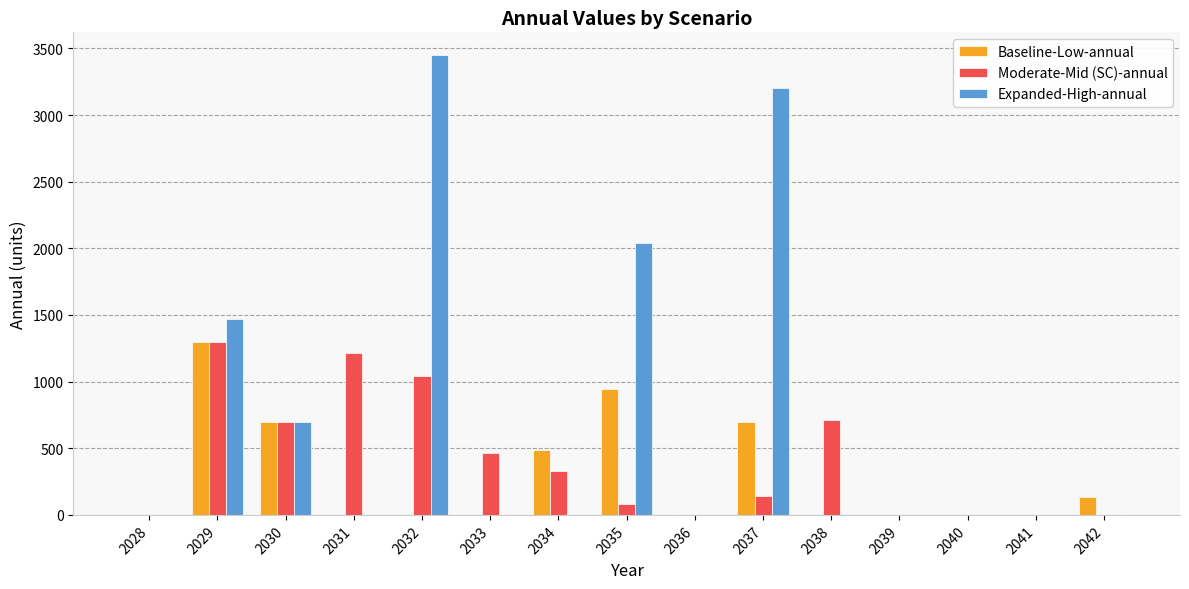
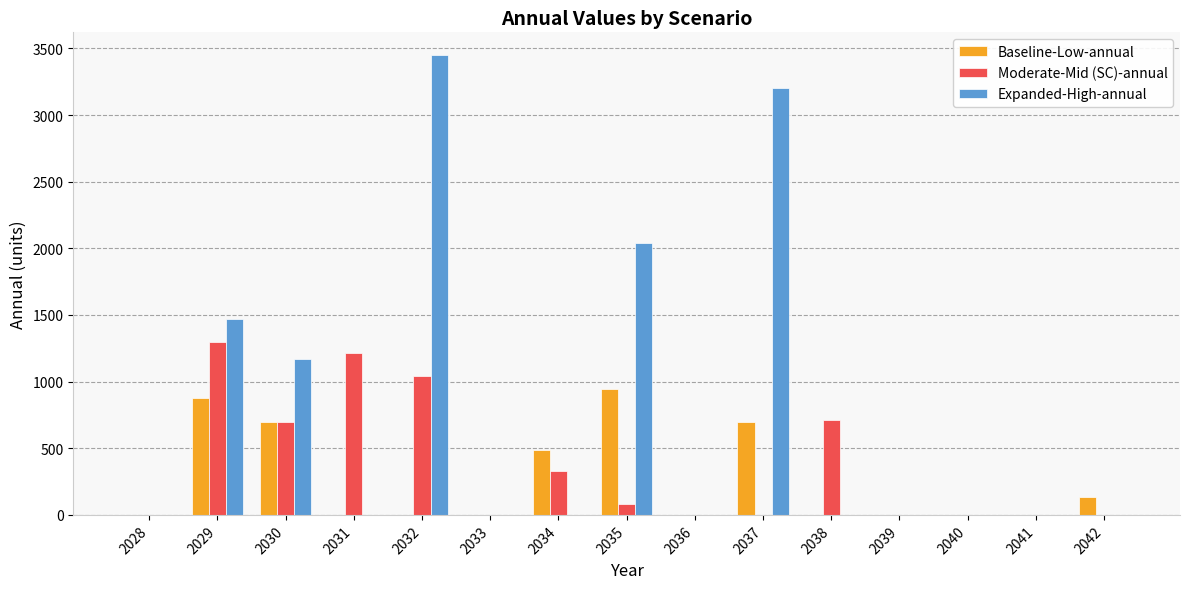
  {
    "Baseline-Low-annual": {
      "2028": 0,
-     "2029": 1300,
+     "2029": 870,
      "2030": 700,
      "2031": 0,
      "2032": 0,
      "2033": 0,
      "2034": 490,
      "2035": 950,
      "2036": 0,
      "2037": 700,
      "2038": 0,
      "2039": 0,
      "2040": 0,
      "2041": 0,
      "2042": 140
    },
    "Moderate-Mid (SC)-annual": {
      "2028": 0,
      "2029": 1300,
      "2030": 700,
      "2031": 1210,
      "2032": 1040,
-     "2033": 460,
+     "2033": 0,
      "2034": 330,
      "2035": 80,
      "2036": 0,
-     "2037": 140,
+     "2037": 0,
      "2038": 710,
      "2039": 0,
      "2040": 0,
      "2041": 0,
      "2042": 0
    },
    "Expanded-High-annual": {
      "2028": 0,
      "2029": 1470,
-     "2030": 700,
+     "2030": 1170,
      "2031": 0,
      "2032": 3450,
      "2033": 0,
      "2034": 0,
      "2035": 2040,
      "2036": 0,
      "2037": 3200,
      "2038": 0,
      "2039": 0,
      "2040": 0,
      "2041": 0,
      "2042": 0
    }
  }
